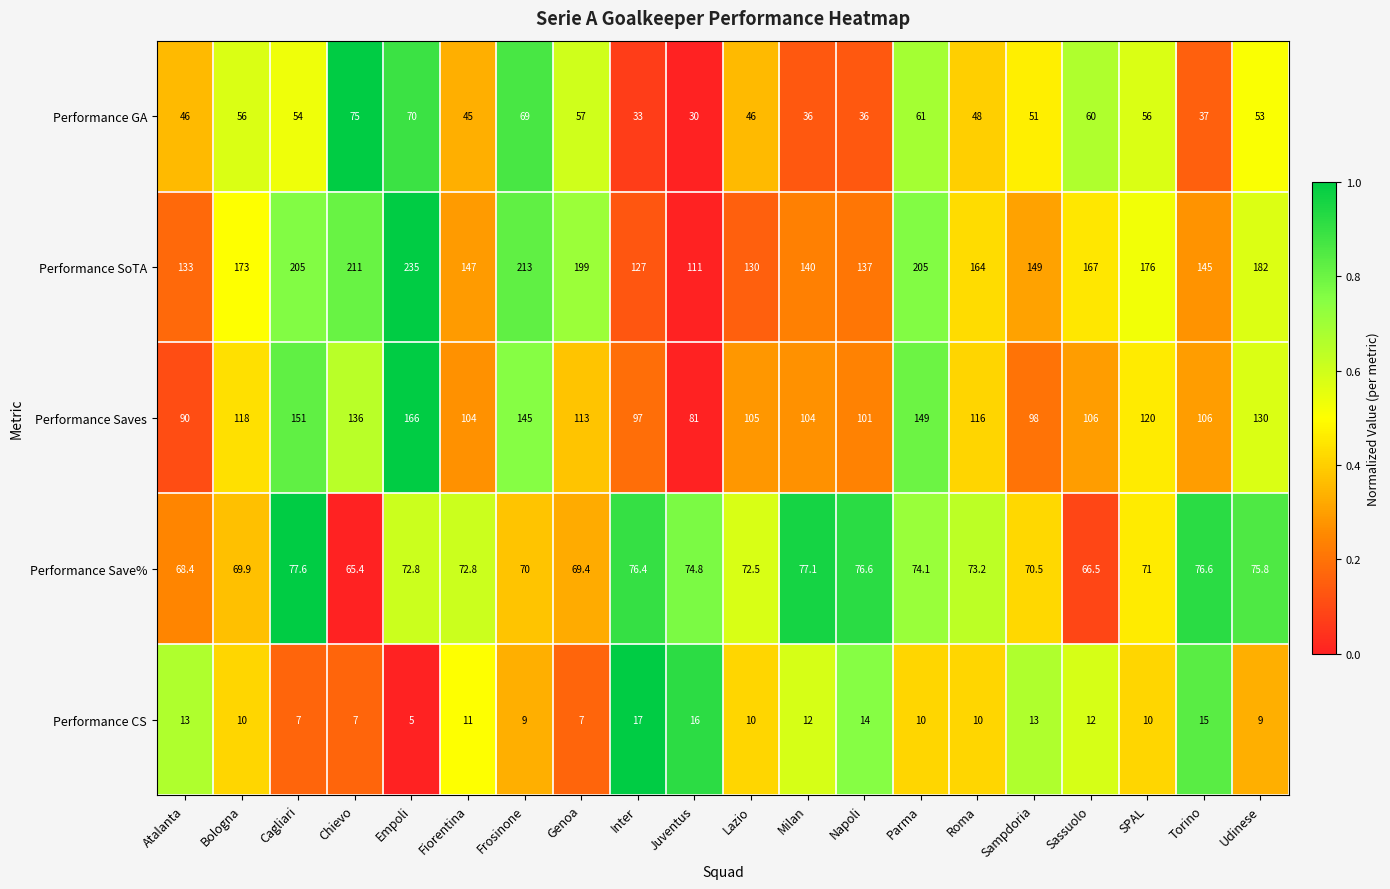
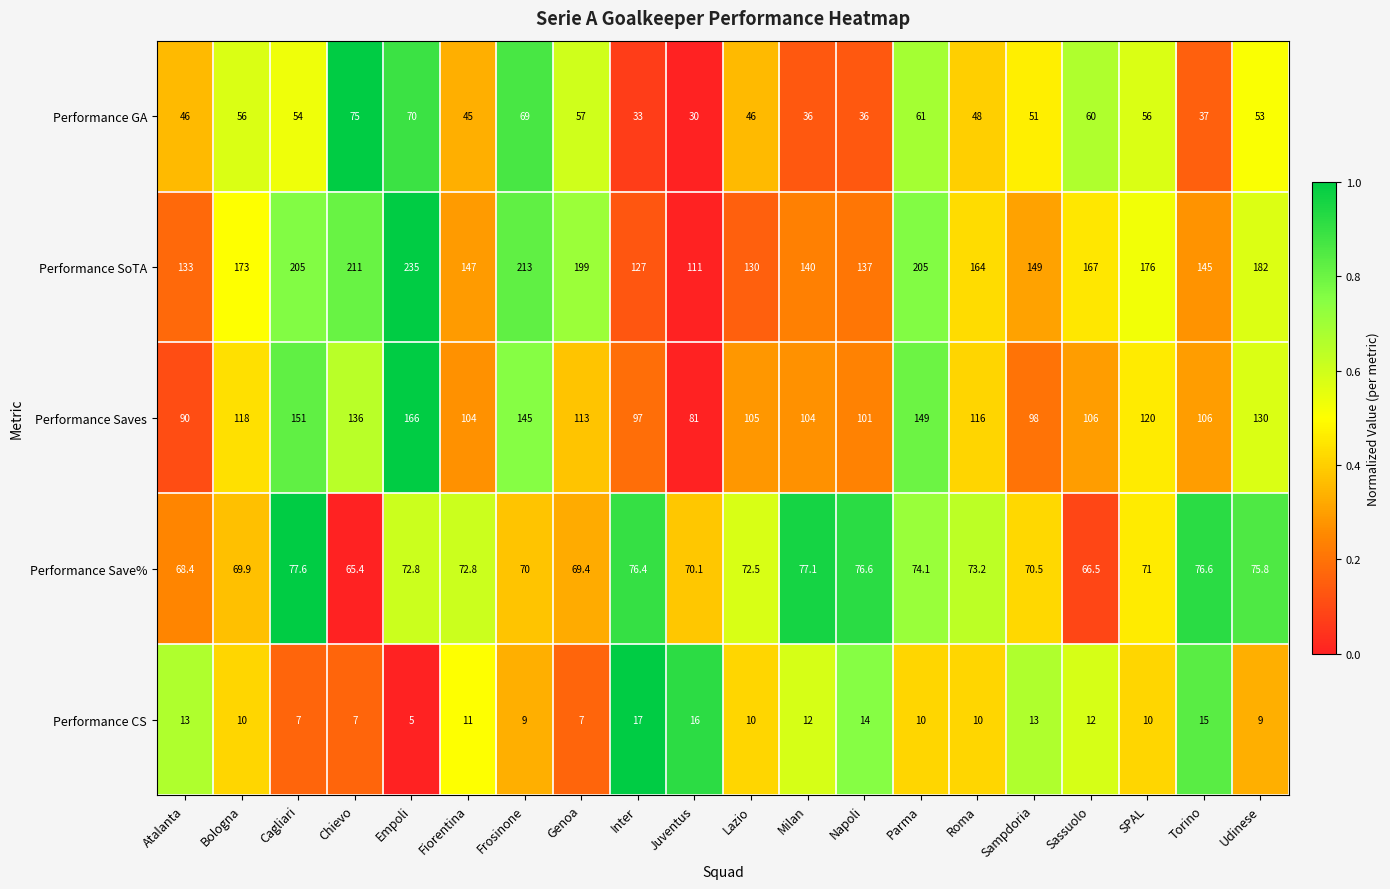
  {
    "Performance GA": {
      "Atalanta": 46,
      "Bologna": 56,
      "Cagliari": 54,
      "Chievo": 75,
      "Empoli": 70,
      "Fiorentina": 45,
      "Frosinone": 69,
      "Genoa": 57,
      "Inter": 33,
      "Juventus": 30,
      "Lazio": 46,
      "Milan": 36,
      "Napoli": 36,
      "Parma": 61,
      "Roma": 48,
      "Sampdoria": 51,
      "Sassuolo": 60,
      "SPAL": 56,
      "Torino": 37,
      "Udinese": 53
    },
    "Performance SoTA": {
      "Atalanta": 133,
      "Bologna": 173,
      "Cagliari": 205,
      "Chievo": 211,
      "Empoli": 235,
      "Fiorentina": 147,
      "Frosinone": 213,
      "Genoa": 199,
      "Inter": 127,
      "Juventus": 111,
      "Lazio": 130,
      "Milan": 140,
      "Napoli": 137,
      "Parma": 205,
      "Roma": 164,
      "Sampdoria": 149,
      "Sassuolo": 167,
      "SPAL": 176,
      "Torino": 145,
      "Udinese": 182
    },
    "Performance Saves": {
      "Atalanta": 90,
      "Bologna": 118,
      "Cagliari": 151,
      "Chievo": 136,
      "Empoli": 166,
      "Fiorentina": 104,
      "Frosinone": 145,
      "Genoa": 113,
      "Inter": 97,
      "Juventus": 81,
      "Lazio": 105,
      "Milan": 104,
      "Napoli": 101,
      "Parma": 149,
      "Roma": 116,
      "Sampdoria": 98,
      "Sassuolo": 106,
      "SPAL": 120,
      "Torino": 106,
      "Udinese": 130
    },
    "Performance Save%": {
      "Atalanta": 68.4,
      "Bologna": 69.9,
      "Cagliari": 77.6,
      "Chievo": 65.4,
      "Empoli": 72.8,
      "Fiorentina": 72.8,
      "Frosinone": 70,
      "Genoa": 69.4,
      "Inter": 76.4,
-     "Juventus": 74.8,
+     "Juventus": 70.1,
      "Lazio": 72.5,
      "Milan": 77.1,
      "Napoli": 76.6,
      "Parma": 74.1,
      "Roma": 73.2,
      "Sampdoria": 70.5,
      "Sassuolo": 66.5,
      "SPAL": 71,
      "Torino": 76.6,
      "Udinese": 75.8
    },
    "Performance CS": {
      "Atalanta": 13,
      "Bologna": 10,
      "Cagliari": 7,
      "Chievo": 7,
      "Empoli": 5,
      "Fiorentina": 11,
      "Frosinone": 9,
      "Genoa": 7,
      "Inter": 17,
      "Juventus": 16,
      "Lazio": 10,
      "Milan": 12,
      "Napoli": 14,
      "Parma": 10,
      "Roma": 10,
      "Sampdoria": 13,
      "Sassuolo": 12,
      "SPAL": 10,
      "Torino": 15,
      "Udinese": 9
    }
  }
